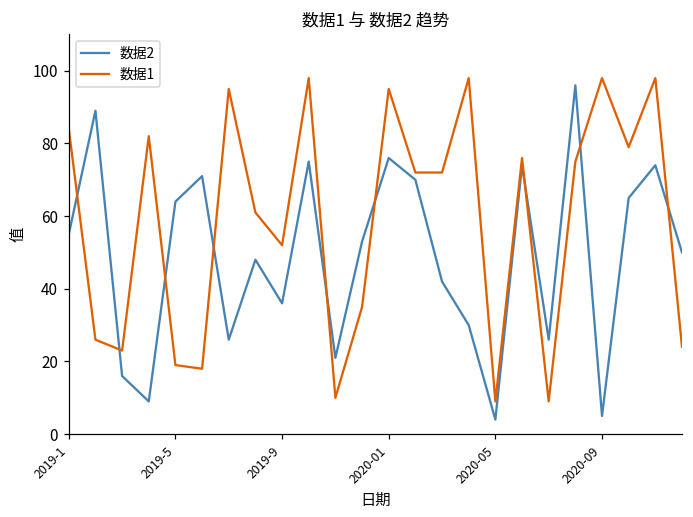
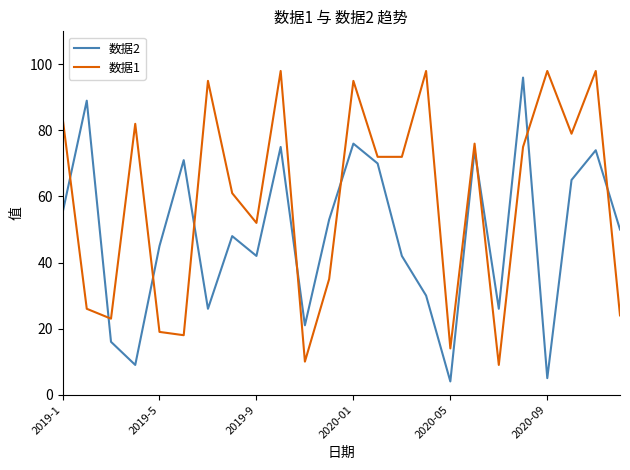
  {
    "数据2": {
      "2019-1": 55,
-     "2019-5": 64,
-     "2019-9": 36,
+     "2019-5": 45,
+     "2019-9": 42,
      "2020-01": 76,
      "2020-05": 4,
      "2020-09": 5
    },
    "数据1": {
      "2019-1": 84,
      "2019-5": 19,
      "2019-9": 52,
      "2020-01": 95,
-     "2020-05": 9,
+     "2020-05": 14,
      "2020-09": 98
    }
  }
